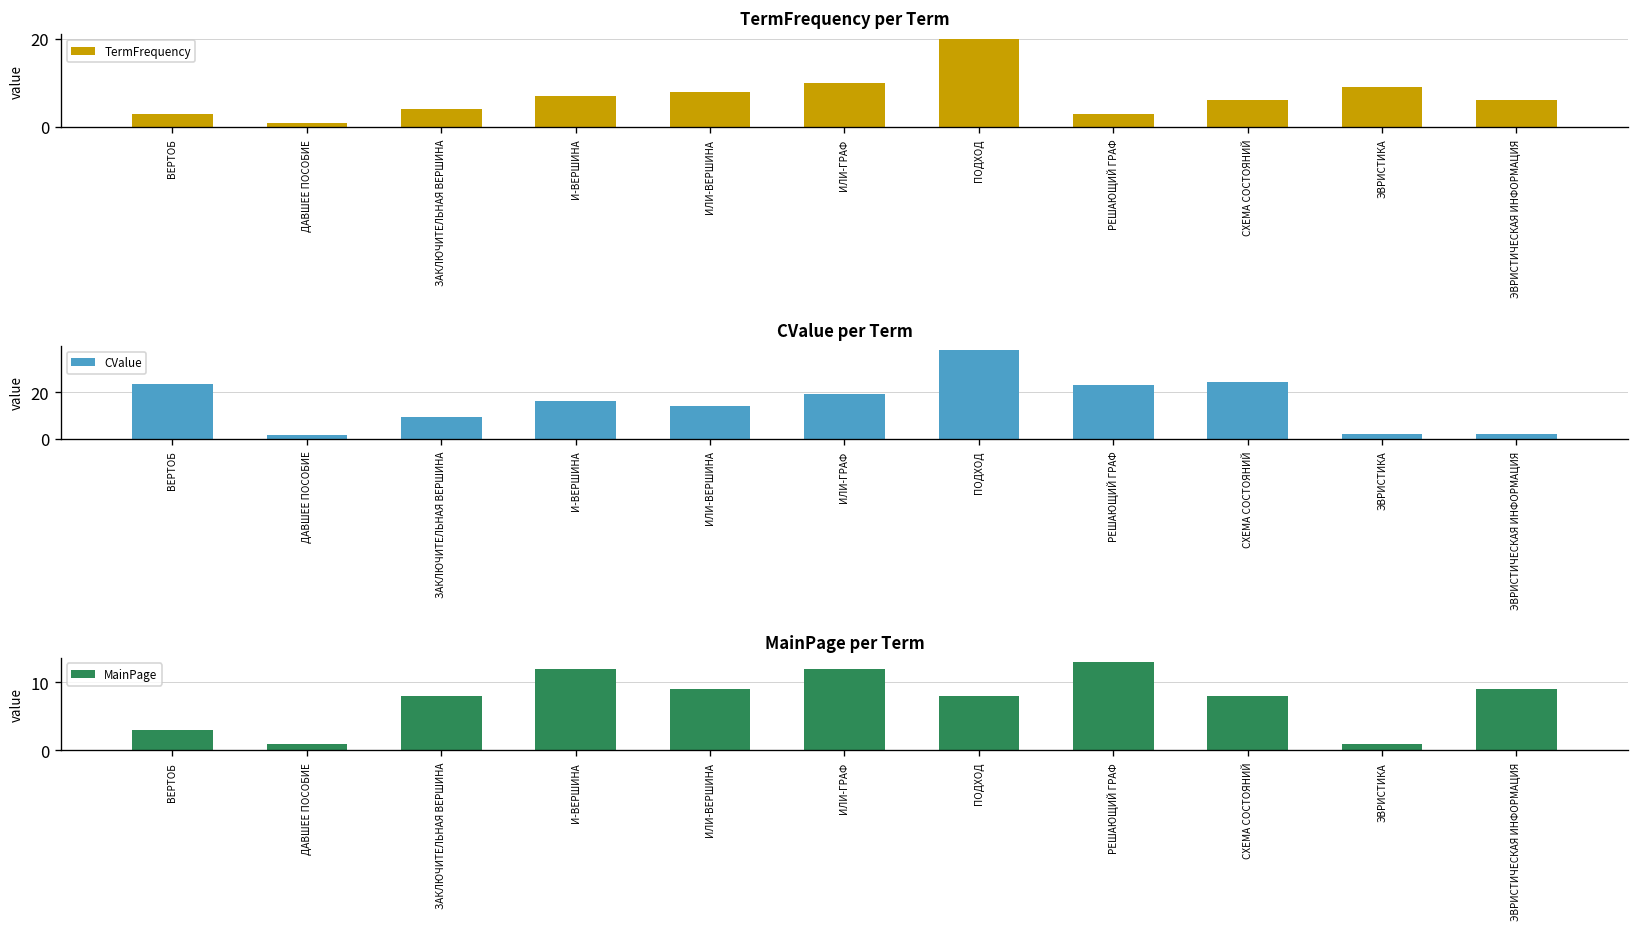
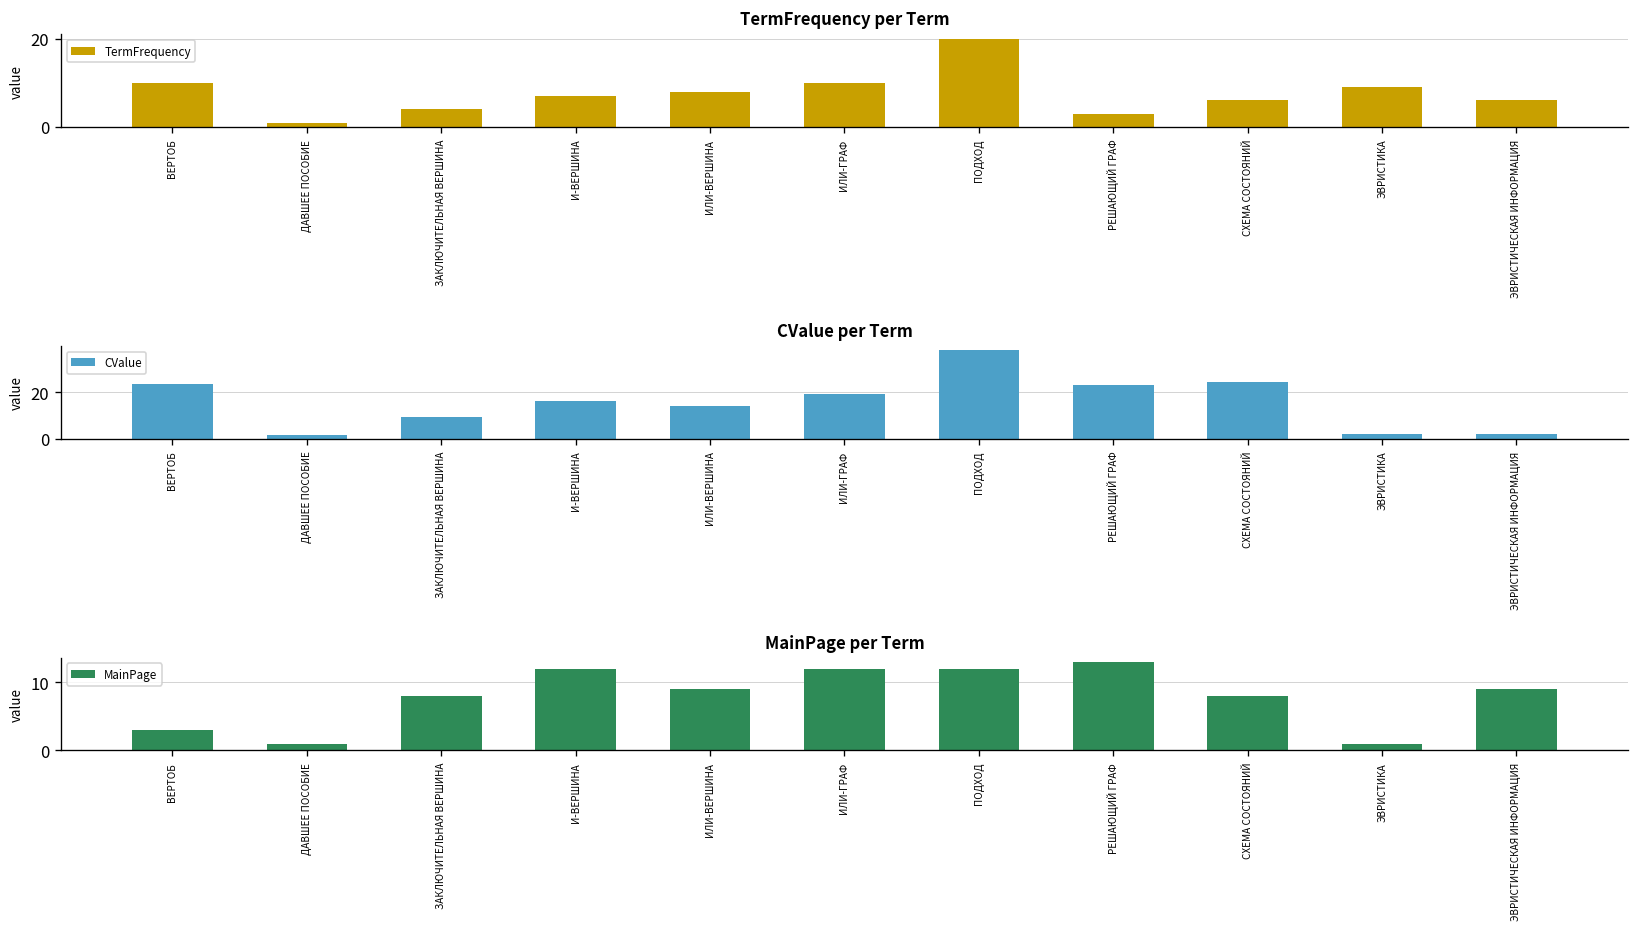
  {
    "TermFrequency per Term": {
-     "ВЕРТОБ": 3,
+     "ВЕРТОБ": 10,
      "ДАВШЕЕ ПОСОБИЕ": 1,
      "ЗАКЛЮЧИТЕЛЬНАЯ ВЕРШИНА": 4,
      "И-ВЕРШИНА": 7,
      "ИЛИ-ВЕРШИНА": 8,
      "ИЛИ-ГРАФ": 10,
      "ПОДХОД": 20,
      "РЕШАЮЩИЙ ГРАФ": 3,
      "СХЕМА СОСТОЯНИЙ": 6,
      "ЭВРИСТИКА": 9,
      "ЭВРИСТИЧЕСКАЯ ИНФОРМАЦИЯ": 6
    },
    "CValue per Term": {
      "ВЕРТОБ": 23,
      "ДАВШЕЕ ПОСОБИЕ": 2,
      "ЗАКЛЮЧИТЕЛЬНАЯ ВЕРШИНА": 10,
      "И-ВЕРШИНА": 16,
      "ИЛИ-ВЕРШИНА": 14,
      "ИЛИ-ГРАФ": 19,
      "ПОДХОД": 38,
      "РЕШАЮЩИЙ ГРАФ": 23,
      "СХЕМА СОСТОЯНИЙ": 25,
      "ЭВРИСТИКА": 2,
      "ЭВРИСТИЧЕСКАЯ ИНФОРМАЦИЯ": 2
    },
    "MainPage per Term": {
      "ВЕРТОБ": 3,
      "ДАВШЕЕ ПОСОБИЕ": 1,
      "ЗАКЛЮЧИТЕЛЬНАЯ ВЕРШИНА": 8,
      "И-ВЕРШИНА": 12,
      "ИЛИ-ВЕРШИНА": 9,
      "ИЛИ-ГРАФ": 12,
-     "ПОДХОД": 8,
+     "ПОДХОД": 12,
      "РЕШАЮЩИЙ ГРАФ": 13,
      "СХЕМА СОСТОЯНИЙ": 8,
      "ЭВРИСТИКА": 1,
      "ЭВРИСТИЧЕСКАЯ ИНФОРМАЦИЯ": 9
    }
  }
